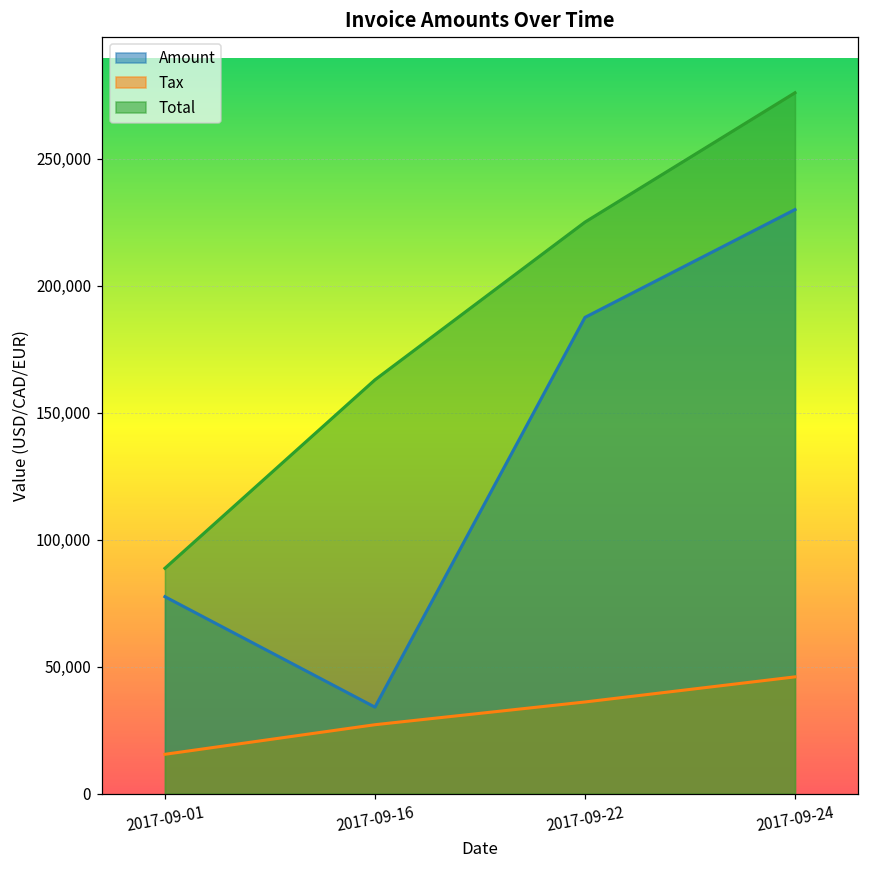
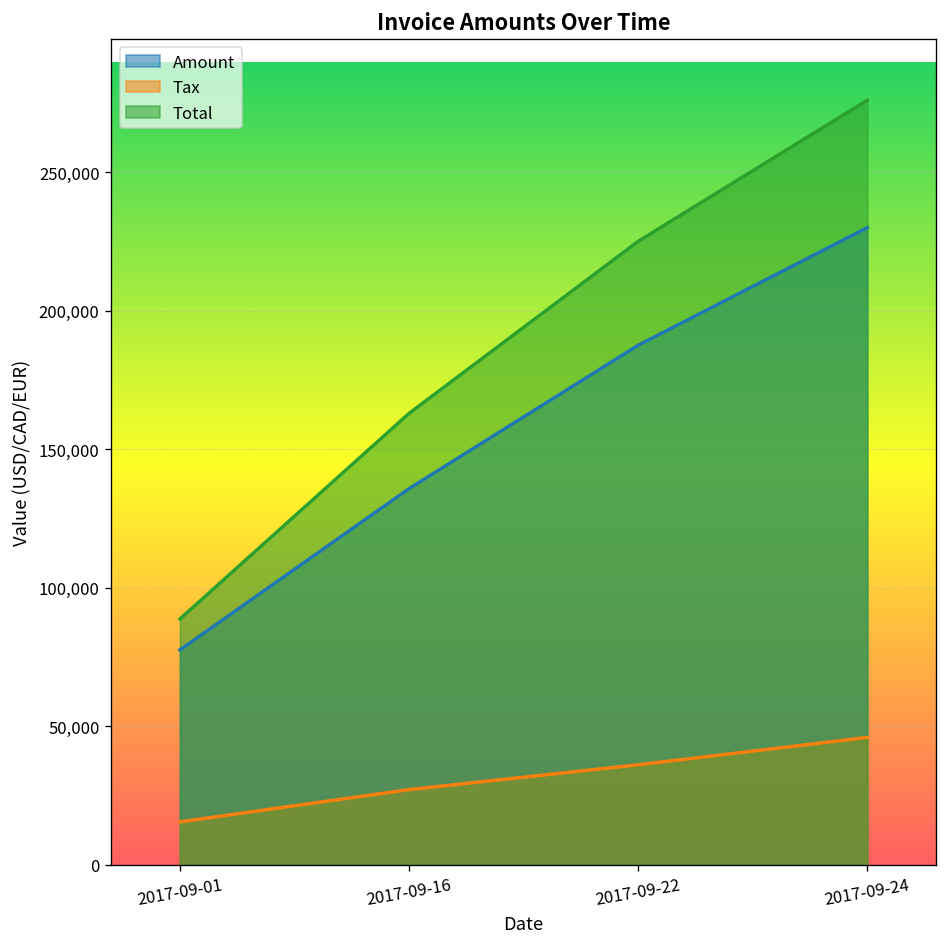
  {
    "Amount": {
      "2017-09-01": "78,000",
-     "2017-09-16": "34,000",
+     "2017-09-16": "136,000",
      "2017-09-22": "188,000",
      "2017-09-24": "230,000"
    },
    "Tax": {
      "2017-09-01": "16,000",
      "2017-09-16": "27,000",
      "2017-09-22": "36,000",
      "2017-09-24": "46,000"
    },
    "Total": {
      "2017-09-01": "89,000",
      "2017-09-16": "163,000",
      "2017-09-22": "225,000",
      "2017-09-24": "276,000"
    }
  }
